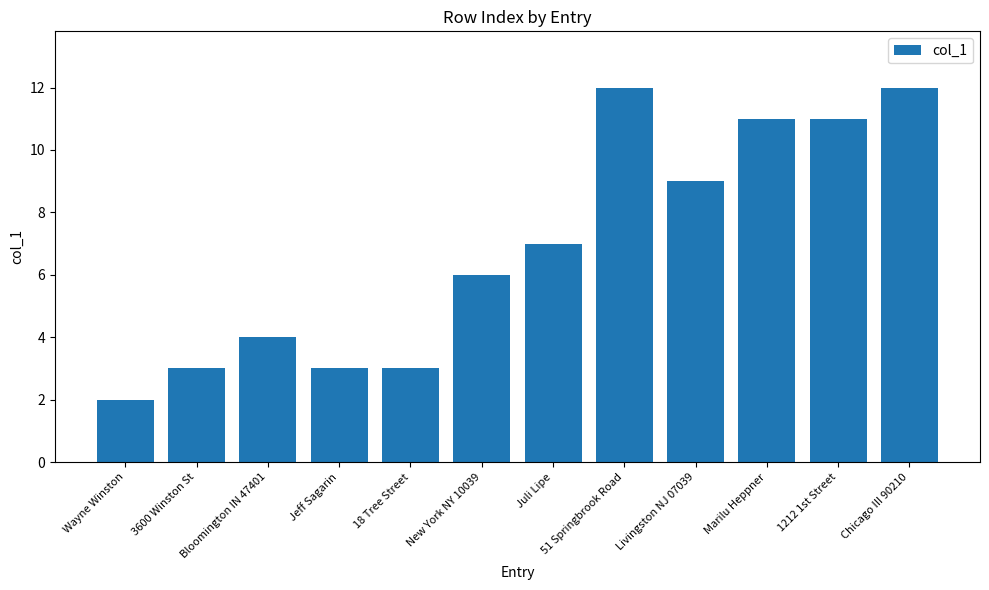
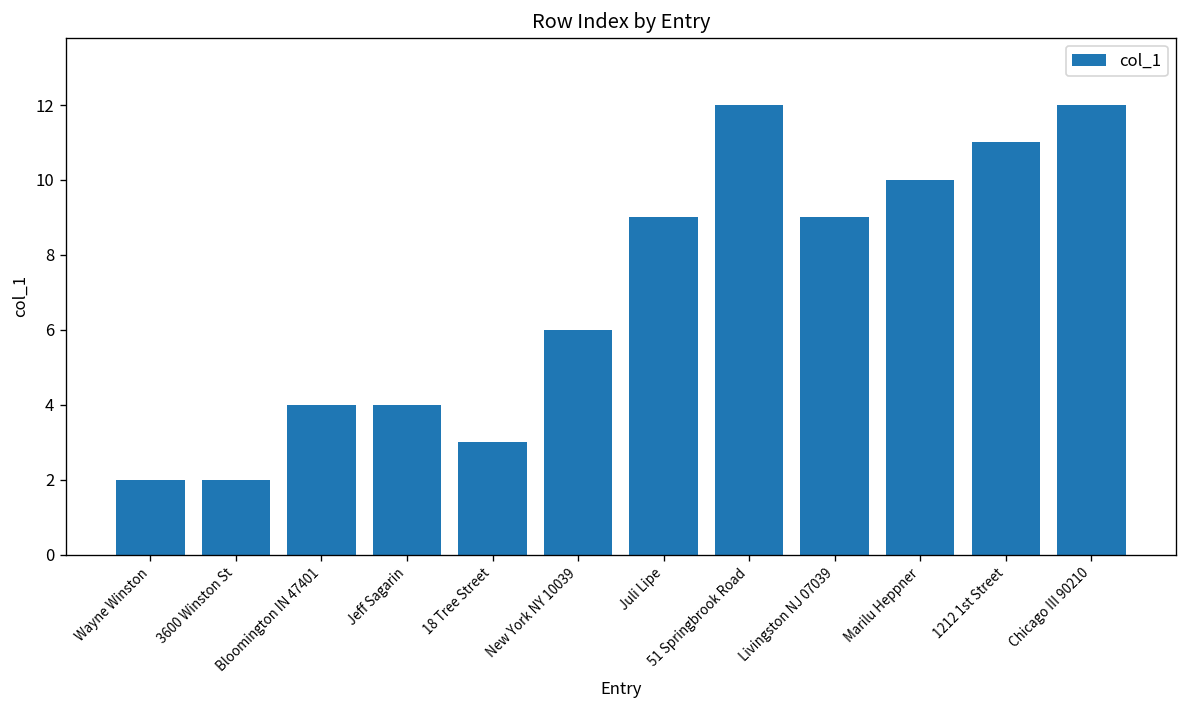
  {
    "Wayne Winston": 2,
-   "3600 Winston St": 3,
+   "3600 Winston St": 2,
    "Bloomington IN 47401": 4,
-   "Jeff Sagarin": 3,
+   "Jeff Sagarin": 4,
    "18 Tree Street": 3,
    "New York NY 10039": 6,
-   "Juli Lipe": 7,
+   "Juli Lipe": 9,
    "51 Springbrook Road": 12,
    "Livingston NJ 07039": 9,
-   "Marilu Heppner": 11,
+   "Marilu Heppner": 10,
    "1212 1st Street": 11,
    "Chicago III 90210": 12
  }
